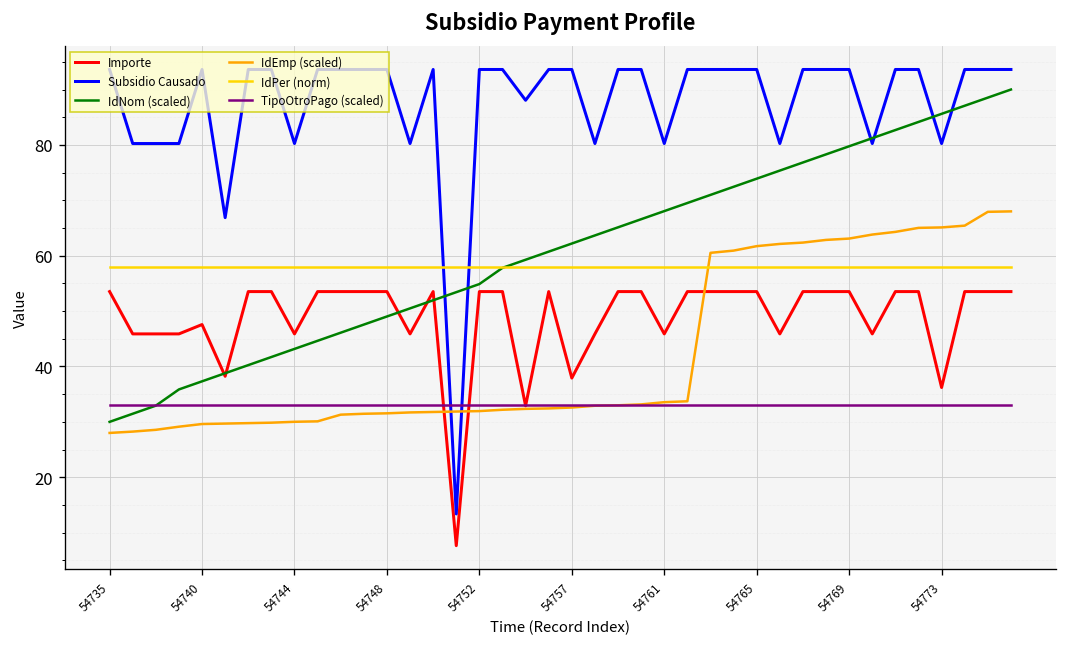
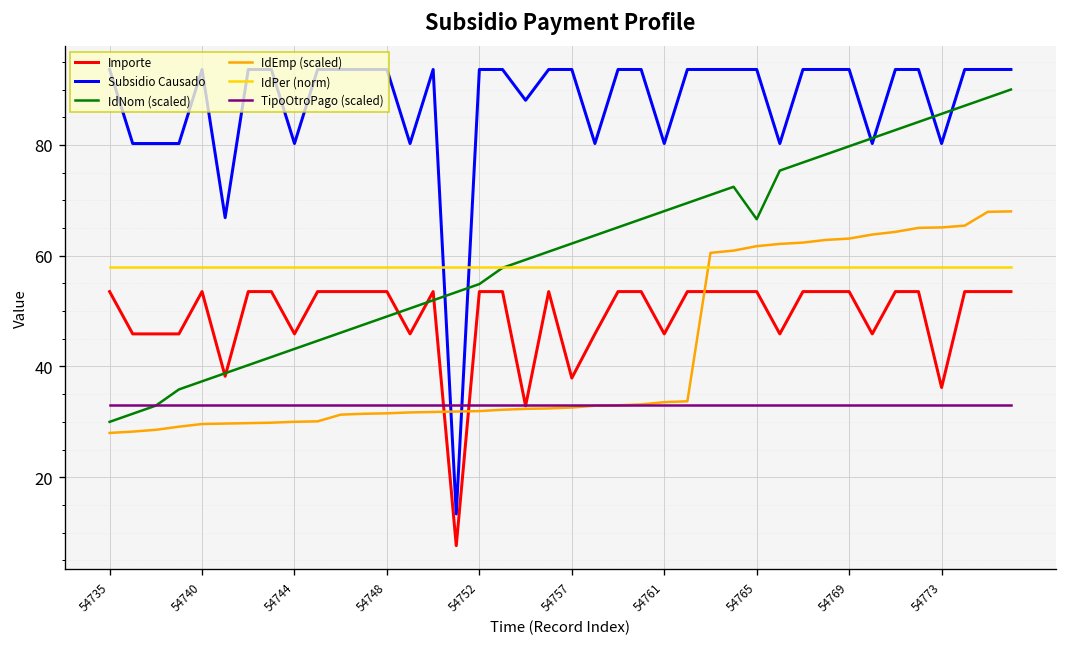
  {
    "Importe": {
      "54735": 54,
-     "54740": 48,
+     "54740": 54,
      "54744": 46,
      "54748": 54,
      "54752": 54,
      "54757": 38,
      "54761": 46,
      "54765": 54,
      "54769": 54,
      "54773": 36
    },
    "Subsidio Causado": {
      "54744": 80,
      "54752": 94,
      "54757": 94,
      "54761": 80,
      "54765": 94,
      "54769": 94,
      "54773": 80
    },
    "IdNom (scaled)": {
      "54735": 30,
      "54740": 37,
      "54744": 43,
      "54748": 49,
      "54752": 55,
      "54757": 62,
      "54761": 68,
-     "54765": 74,
+     "54765": 67,
      "54769": 80,
      "54773": 86
    },
    "TipoOtroPago (scaled)": {
      "54735": 33,
      "54740": 33,
      "54744": 33,
      "54748": 33,
      "54752": 33,
      "54765": 33,
      "54769": 33,
      "54773": 33
    }
  }
